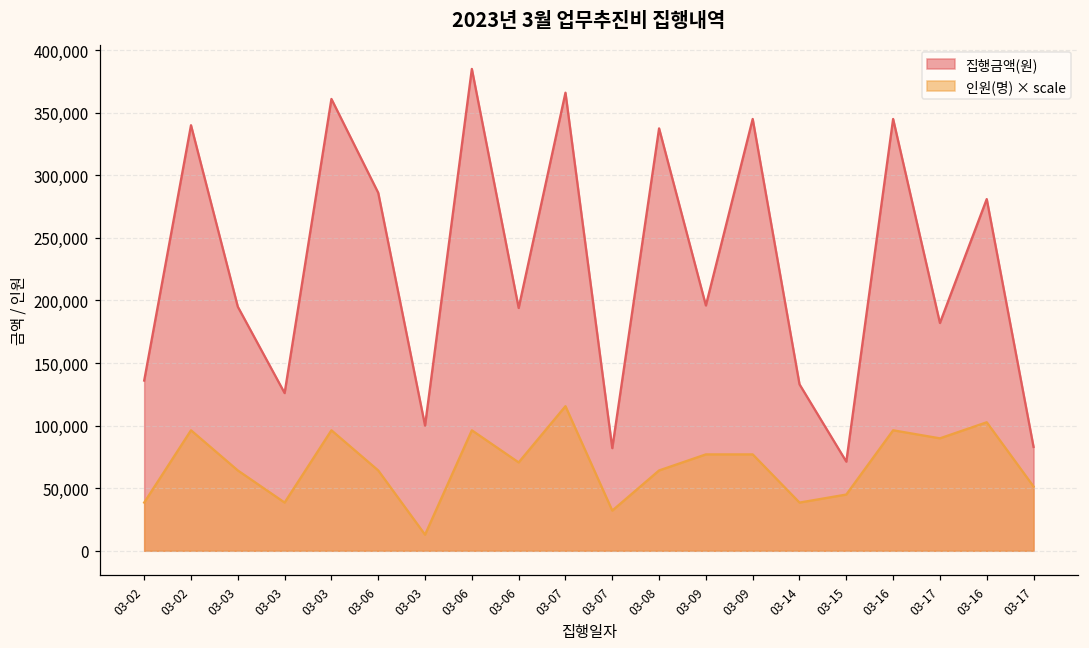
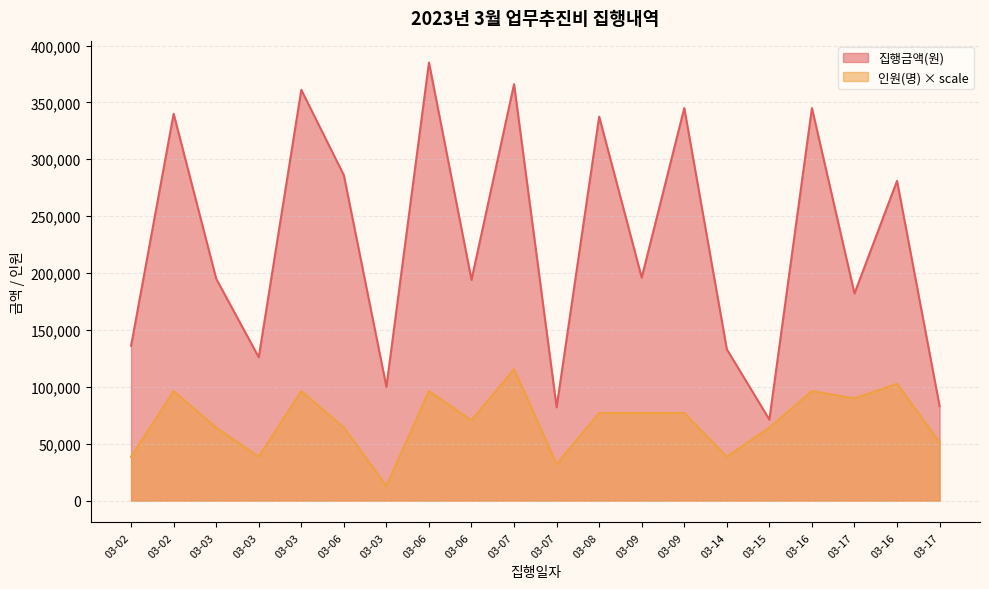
  {
    "집행금액(원)": {
      "03-08": "337,000",
      "03-14": "133,000",
      "03-15": "71,000"
    },
    "인원(명) × scale": {
-     "03-08": "64,000",
+     "03-08": "77,000",
      "03-14": "39,000",
-     "03-15": "45,000"
+     "03-15": "64,000"
    }
  }
